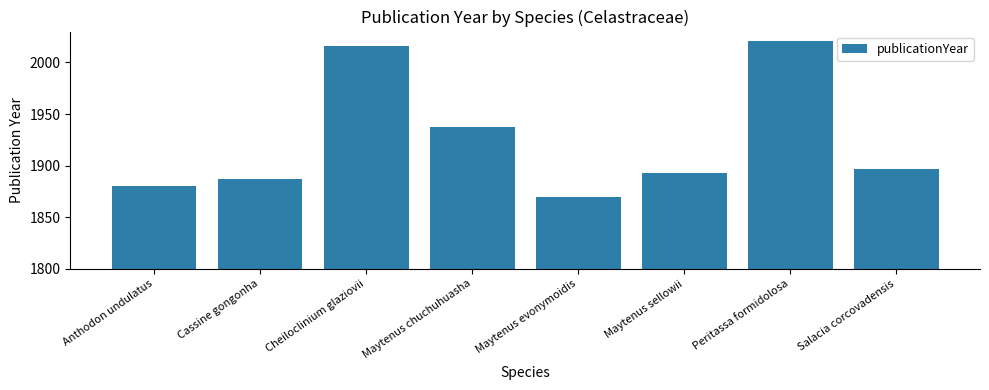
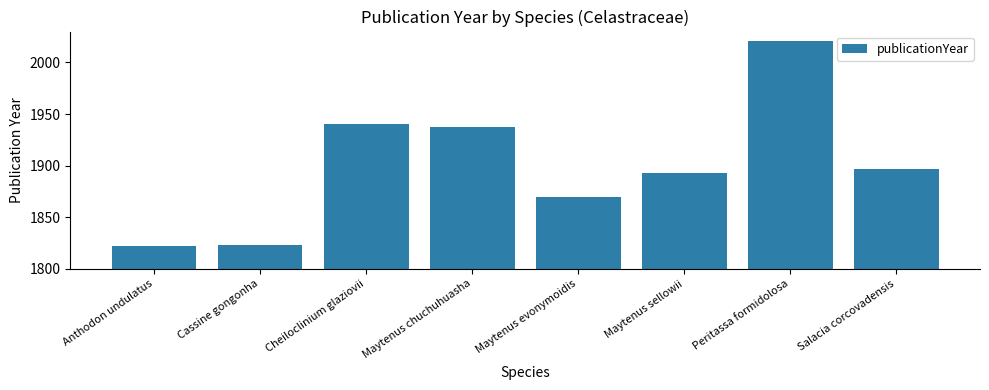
  {
-   "Anthodon undulatus": 1880,
-   "Cassine gongonha": 1887,
-   "Cheiloclinium glaziovii": 2016,
+   "Anthodon undulatus": 1822,
+   "Cassine gongonha": 1823,
+   "Cheiloclinium glaziovii": 1940,
    "Maytenus chuchuhuasha": 1937,
    "Maytenus evonymoidis": 1870,
    "Maytenus sellowii": 1893,
    "Peritassa formidolosa": 2021,
    "Salacia corcovadensis": 1897
  }
